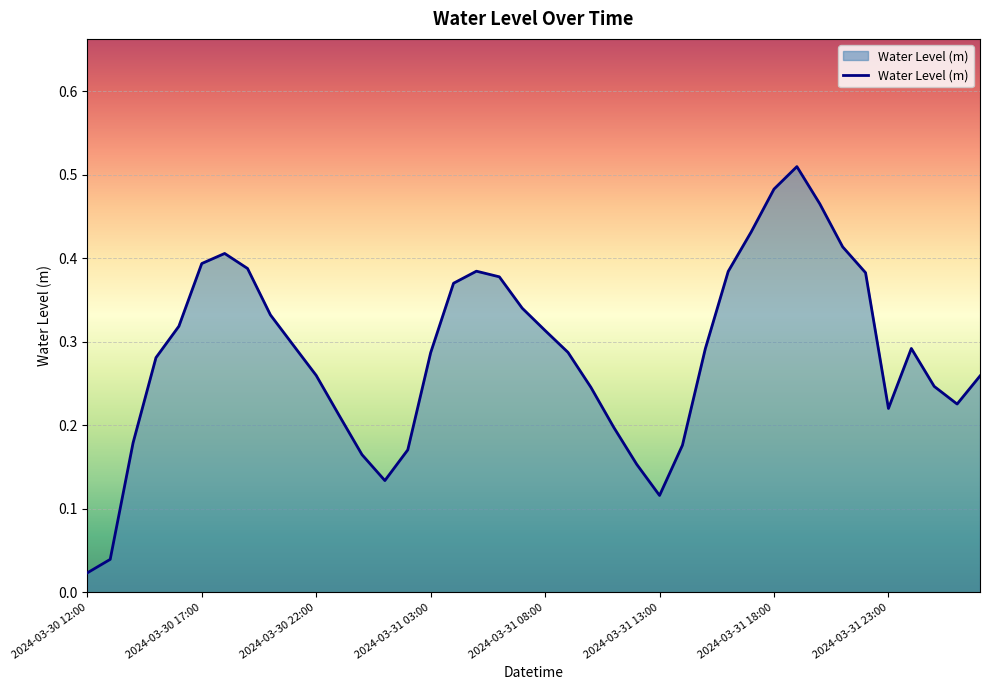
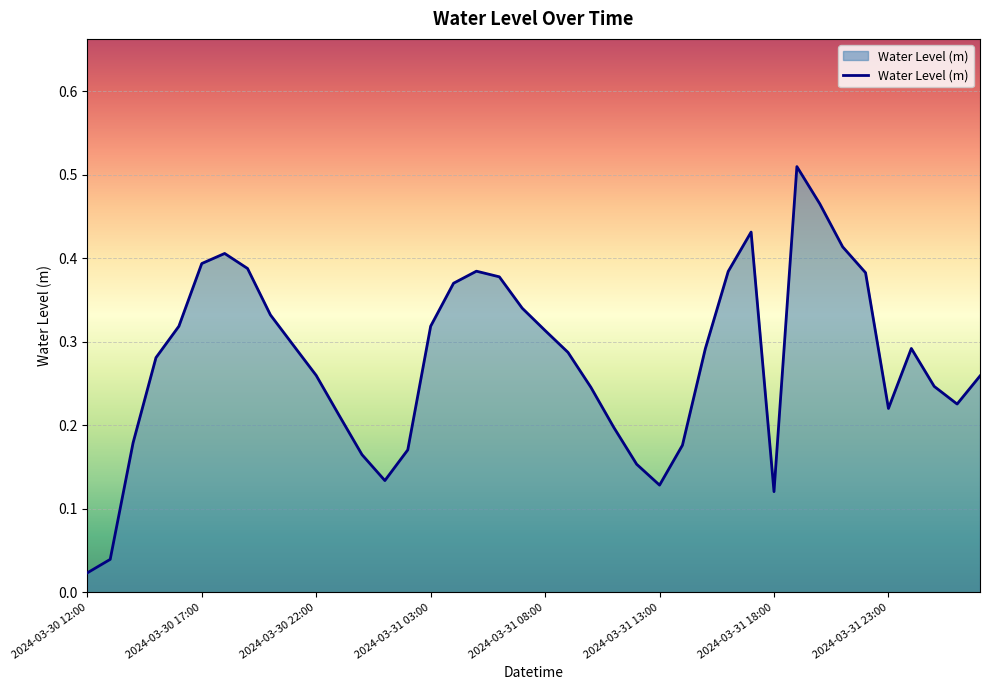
  {
    "2024-03-30 12:00": 0.02,
    "2024-03-30 17:00": 0.39,
    "2024-03-30 22:00": 0.26,
-   "2024-03-31 03:00": 0.29,
+   "2024-03-31 03:00": 0.32,
    "2024-03-31 08:00": 0.31,
-   "2024-03-31 13:00": 0.12,
-   "2024-03-31 18:00": 0.48,
+   "2024-03-31 13:00": 0.13,
+   "2024-03-31 18:00": 0.12,
    "2024-03-31 23:00": 0.22
  }
